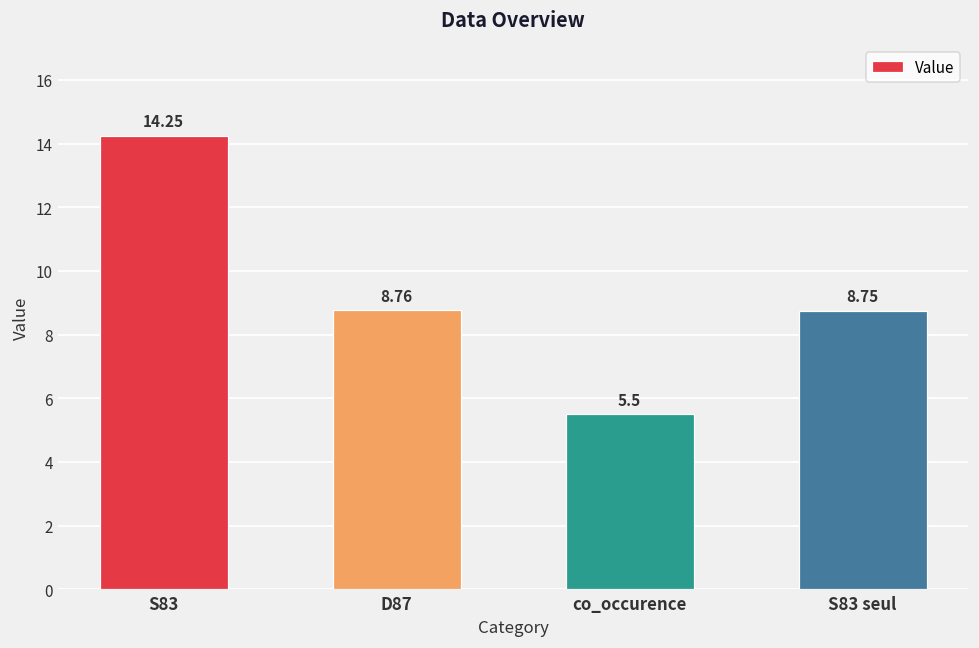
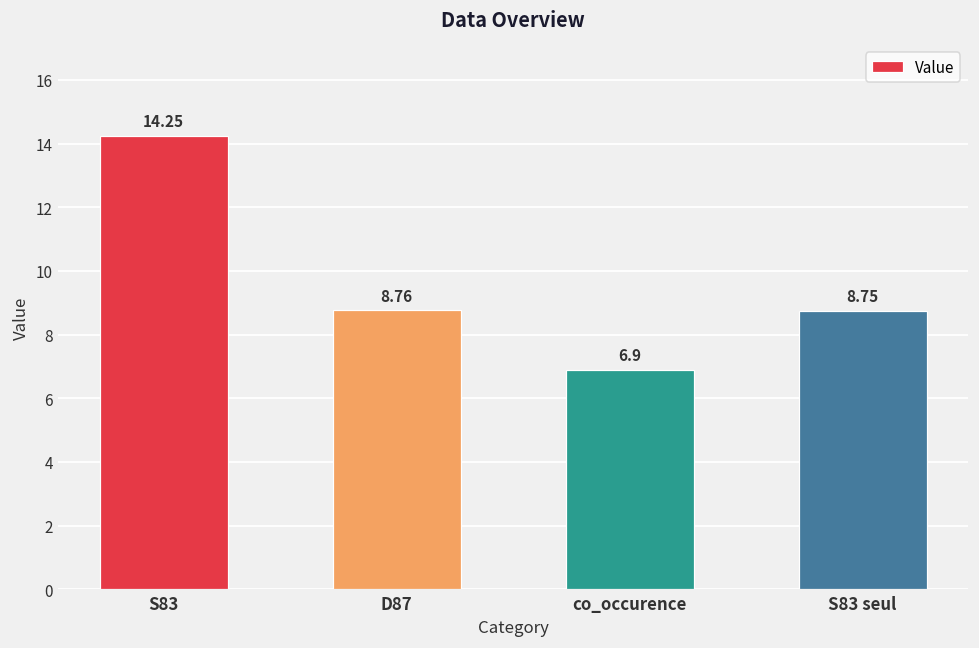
  {
    "S83": 14.25,
    "D87": 8.76,
-   "co_occurence": 5.5,
+   "co_occurence": 6.9,
    "S83 seul": 8.75
  }
